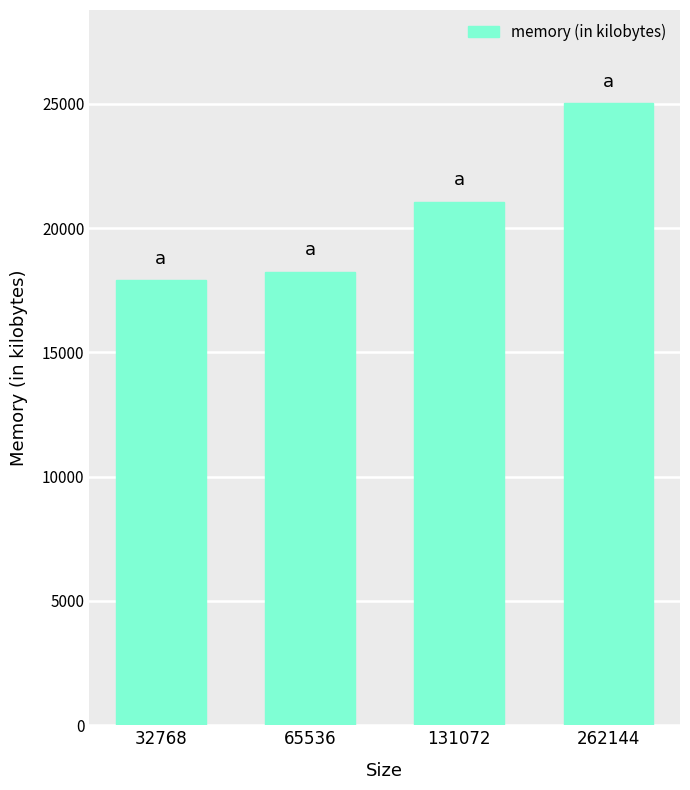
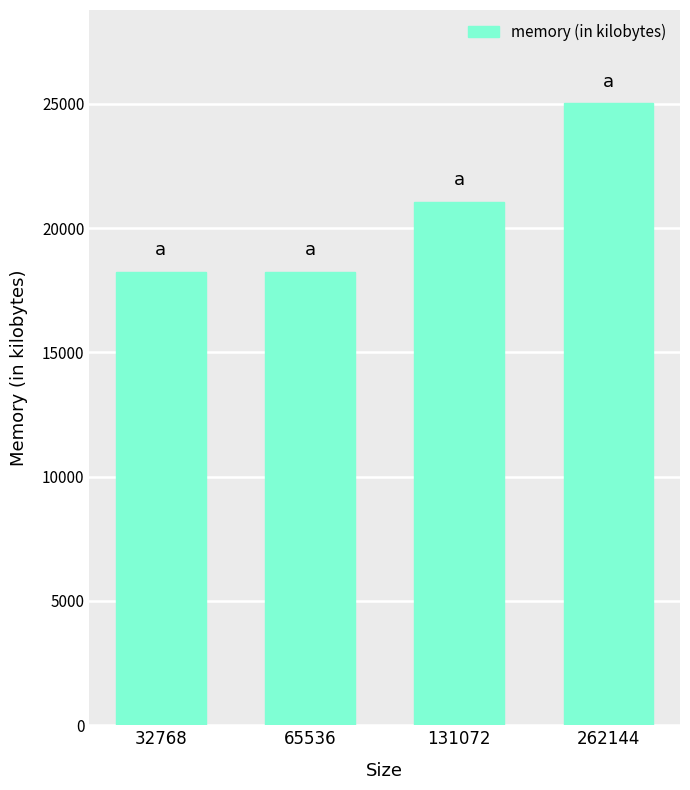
  {
-   "32768": 17900,
+   "32768": 18200,
    "65536": 18300,
    "131072": 21100,
    "262144": 25000
  }
